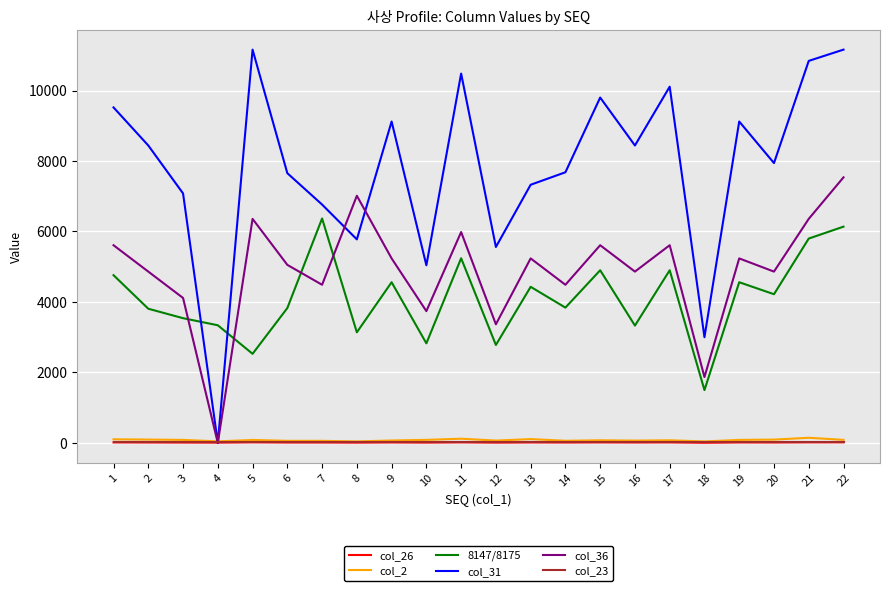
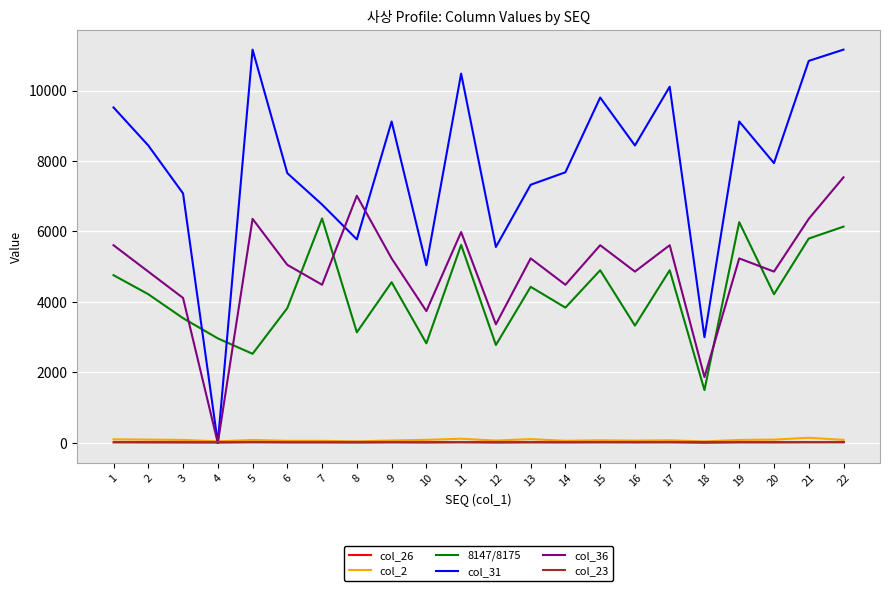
  {
    "col_2": {
      "1": 100,
      "11": 100,
      "13": 100,
      "21": 100
    },
    "8147/8175": {
      "1": 4800,
-     "2": 3800,
+     "2": 4200,
      "3": 3500,
-     "4": 3300,
+     "4": 3000,
      "5": 2500,
      "6": 3800,
      "7": 6400,
      "8": 3100,
      "9": 4600,
      "10": 2800,
-     "11": 5200,
+     "11": 5600,
      "12": 2800,
      "13": 4400,
      "14": 3800,
      "15": 4900,
      "16": 3300,
      "17": 4900,
      "18": 1500,
-     "19": 4600,
+     "19": 6300,
      "20": 4200,
      "21": 5800,
      "22": 6100
    },
    "col_31": {
      "1": 9500,
      "2": 8400,
      "3": 7100,
      "5": 11200,
      "6": 7700,
      "7": 6800,
      "8": 5800,
      "9": 9100,
      "10": 5000,
      "11": 10500,
      "12": 5600,
      "13": 7300,
      "14": 7700,
      "15": 9800,
      "16": 8400,
      "17": 10100,
      "18": 3000,
      "19": 9100,
      "20": 7900,
      "21": 10800,
      "22": 11200
    },
    "col_36": {
      "1": 5600,
      "2": 4900,
      "3": 4100,
      "5": 6400,
      "6": 5100,
      "7": 4500,
      "8": 7000,
      "9": 5200,
      "10": 3700,
      "11": 6000,
      "12": 3400,
      "13": 5200,
      "14": 4500,
      "15": 5600,
      "16": 4900,
      "17": 5600,
      "18": 1900,
      "19": 5200,
      "20": 4900,
      "21": 6400,
      "22": 7500
    }
  }
